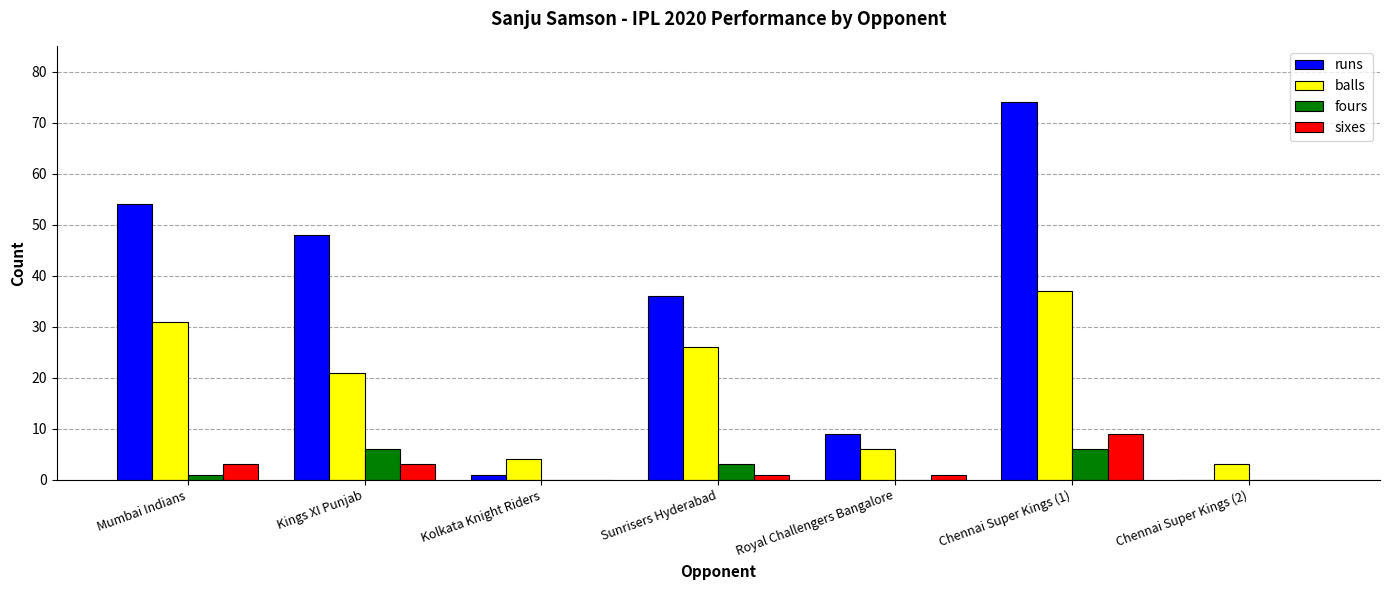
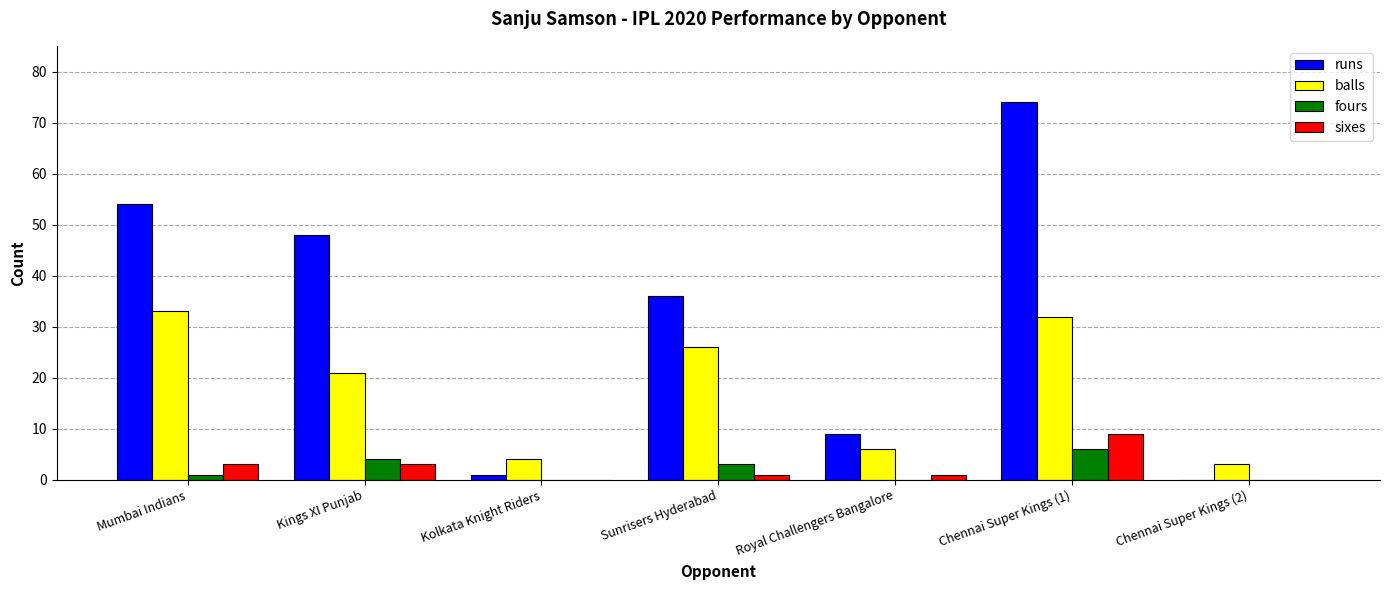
  {
    "runs": {
      "Mumbai Indians": 54,
      "Kings XI Punjab": 48,
      "Kolkata Knight Riders": 1,
      "Sunrisers Hyderabad": 36,
      "Royal Challengers Bangalore": 9,
      "Chennai Super Kings (1)": 74,
      "Chennai Super Kings (2)": 0
    },
    "balls": {
-     "Mumbai Indians": 31,
+     "Mumbai Indians": 33,
      "Kings XI Punjab": 21,
      "Kolkata Knight Riders": 4,
      "Sunrisers Hyderabad": 26,
      "Royal Challengers Bangalore": 6,
-     "Chennai Super Kings (1)": 37,
+     "Chennai Super Kings (1)": 32,
      "Chennai Super Kings (2)": 3
    },
    "fours": {
      "Mumbai Indians": 1,
-     "Kings XI Punjab": 6,
+     "Kings XI Punjab": 4,
      "Kolkata Knight Riders": 0,
      "Sunrisers Hyderabad": 3,
      "Royal Challengers Bangalore": 0,
      "Chennai Super Kings (1)": 6,
      "Chennai Super Kings (2)": 0
    },
    "sixes": {
      "Mumbai Indians": 3,
      "Kings XI Punjab": 3,
      "Kolkata Knight Riders": 0,
      "Sunrisers Hyderabad": 1,
      "Royal Challengers Bangalore": 1,
      "Chennai Super Kings (1)": 9,
      "Chennai Super Kings (2)": 0
    }
  }
